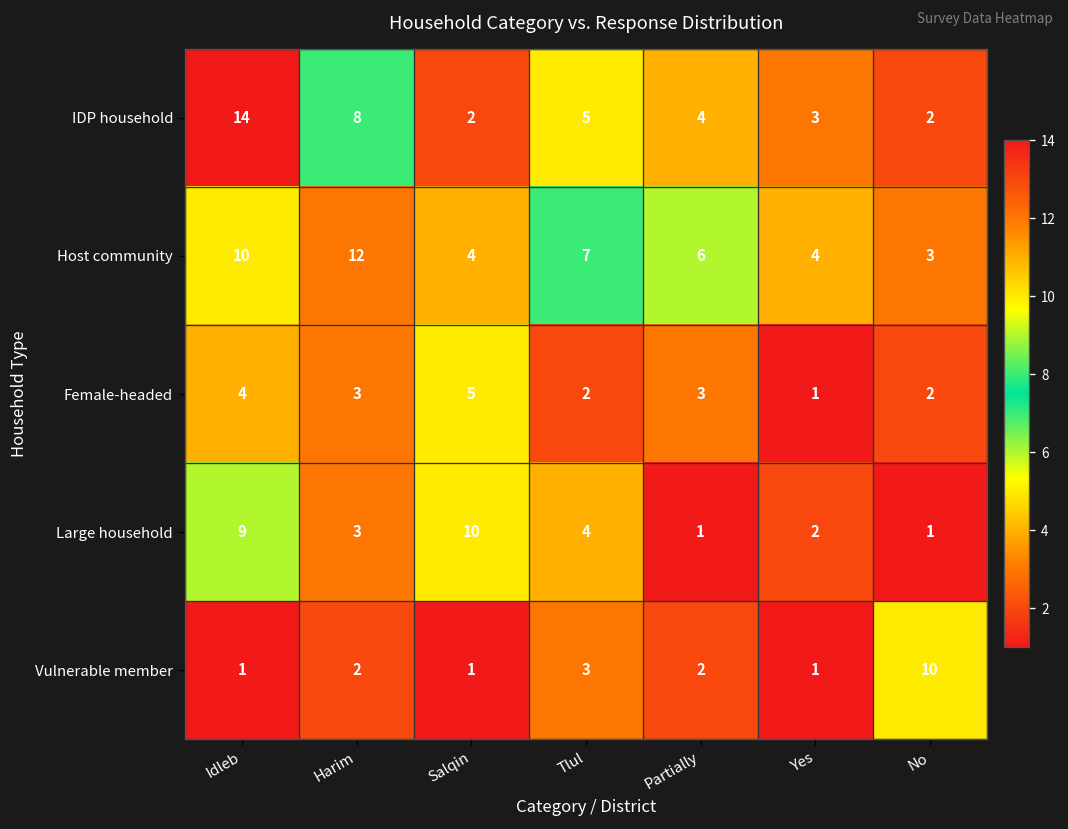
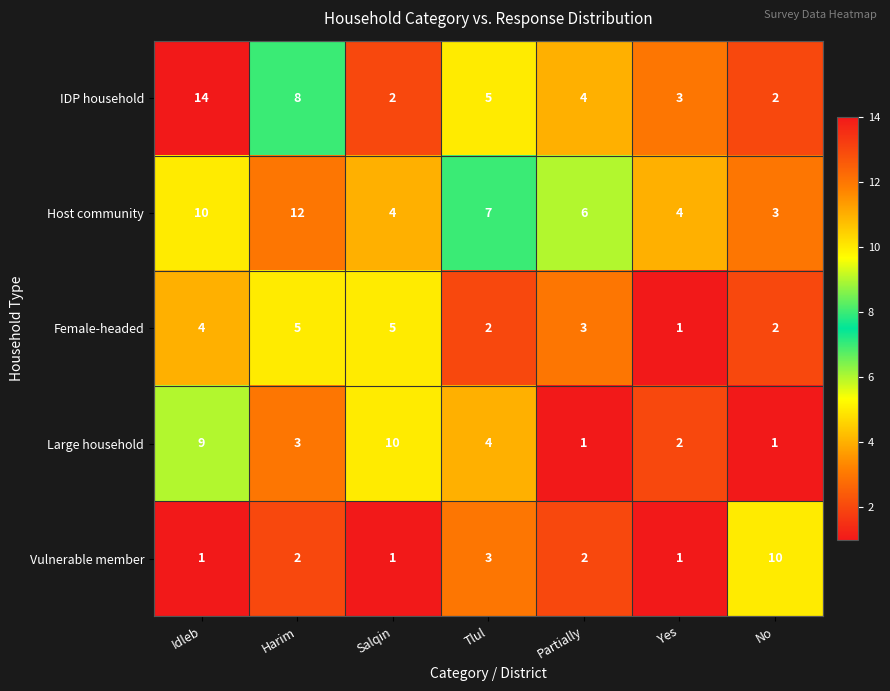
  {
    "IDP household": {
      "Idleb": 14,
      "Harim": 8,
      "Salqin": 2,
      "Tlul": 5,
      "Partially": 4,
      "Yes": 3,
      "No": 2
    },
    "Host community": {
      "Idleb": 10,
      "Harim": 12,
      "Salqin": 4,
      "Tlul": 7,
      "Partially": 6,
      "Yes": 4,
      "No": 3
    },
    "Female-headed": {
      "Idleb": 4,
-     "Harim": 3,
+     "Harim": 5,
      "Salqin": 5,
      "Tlul": 2,
      "Partially": 3,
      "Yes": 1,
      "No": 2
    },
    "Large household": {
      "Idleb": 9,
      "Harim": 3,
      "Salqin": 10,
      "Tlul": 4,
      "Partially": 1,
      "Yes": 2,
      "No": 1
    },
    "Vulnerable member": {
      "Idleb": 1,
      "Harim": 2,
      "Salqin": 1,
      "Tlul": 3,
      "Partially": 2,
      "Yes": 1,
      "No": 10
    }
  }
